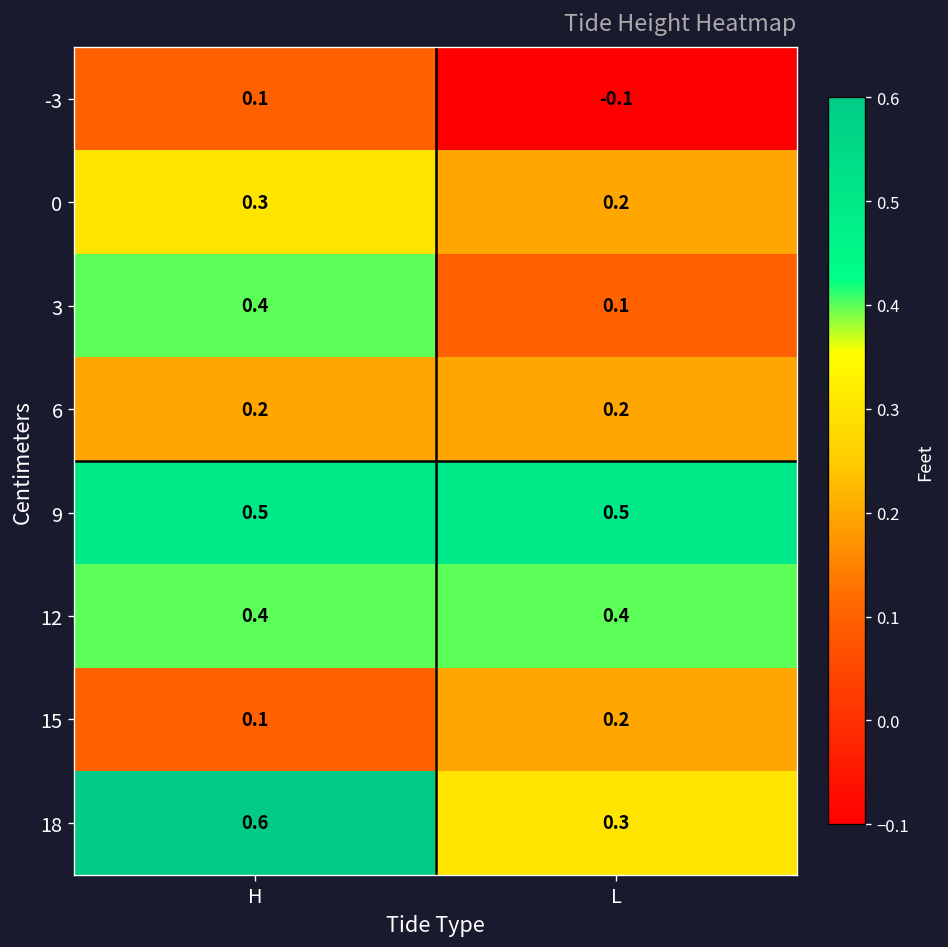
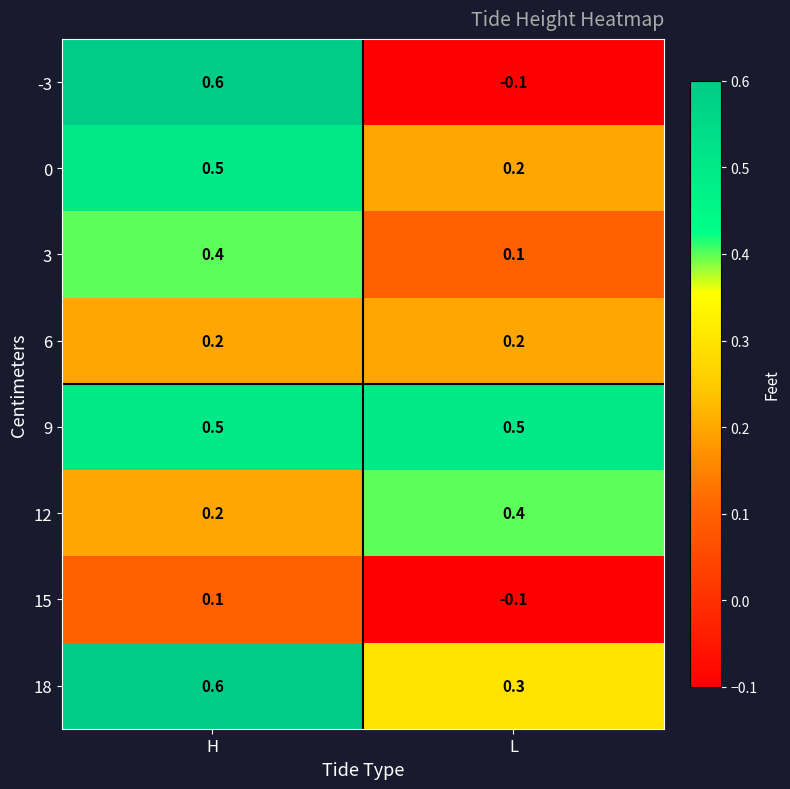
  {
    "-3": {
-     "H": 0.1,
+     "H": 0.6,
      "L": -0.1
    },
    "0": {
-     "H": 0.3,
+     "H": 0.5,
      "L": 0.2
    },
    "3": {
      "H": 0.4,
      "L": 0.1
    },
    "6": {
      "H": 0.2,
      "L": 0.2
    },
    "9": {
      "H": 0.5,
      "L": 0.5
    },
    "12": {
-     "H": 0.4,
+     "H": 0.2,
      "L": 0.4
    },
    "15": {
      "H": 0.1,
-     "L": 0.2
+     "L": -0.1
    },
    "18": {
      "H": 0.6,
      "L": 0.3
    }
  }
